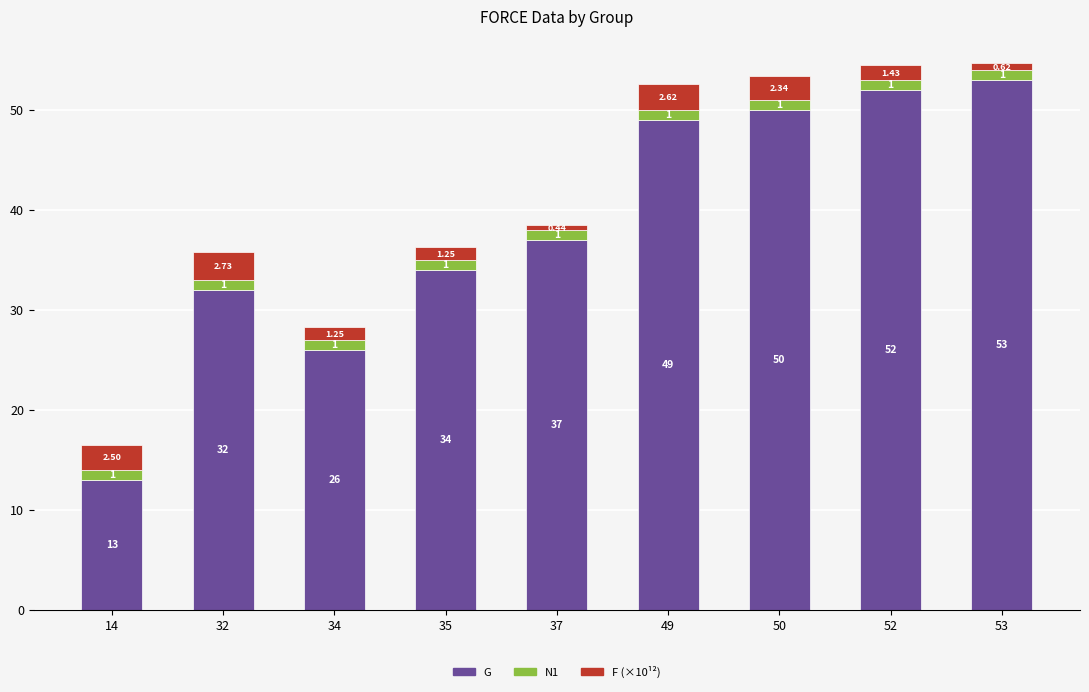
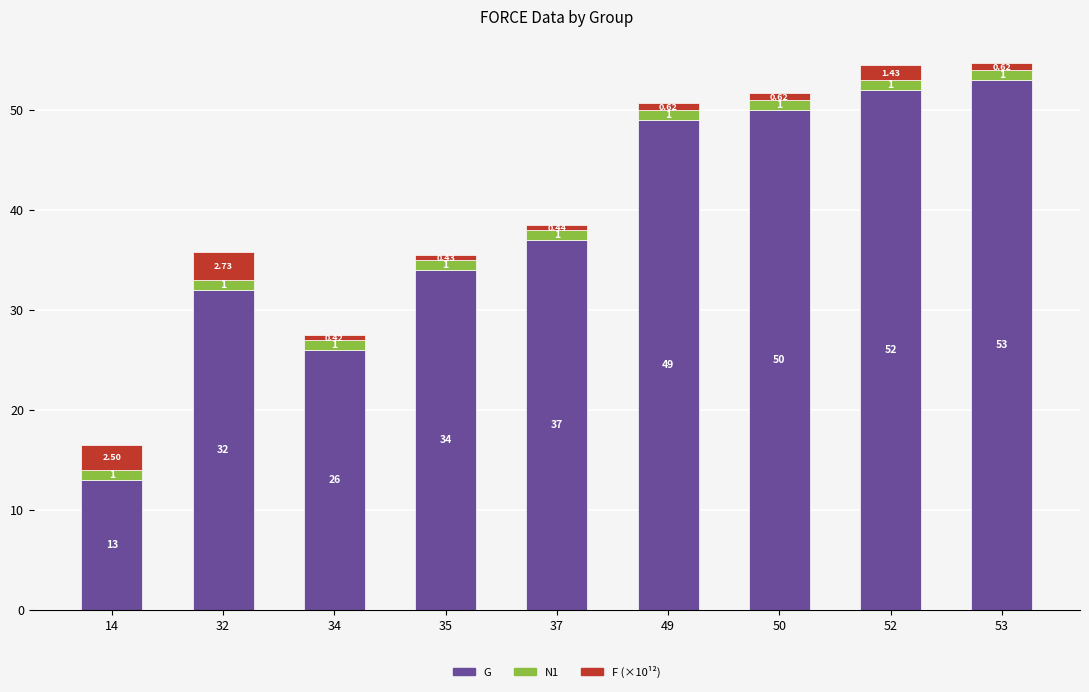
  {
    "G": {
      "14": 13,
      "32": 32,
      "34": 26,
      "35": 34,
      "37": 37,
      "49": 49,
      "50": 50,
      "52": 52,
      "53": 53
    },
    "N1": {
      "14": 1,
      "32": 1,
      "34": 1,
      "35": 1,
      "37": 1,
      "49": 1,
      "50": 1,
      "52": 1,
      "53": 1
    },
    "F (×10¹²)": {
      "14": 2.50,
      "32": 2.73,
-     "34": 1,
-     "35": 1,
-     "49": 2.62,
-     "50": 2.34,
+     "34": 0,
+     "35": 0,
+     "49": 0.62,
+     "50": 0.62,
      "52": 1.43,
      "53": 0.62
    }
  }
